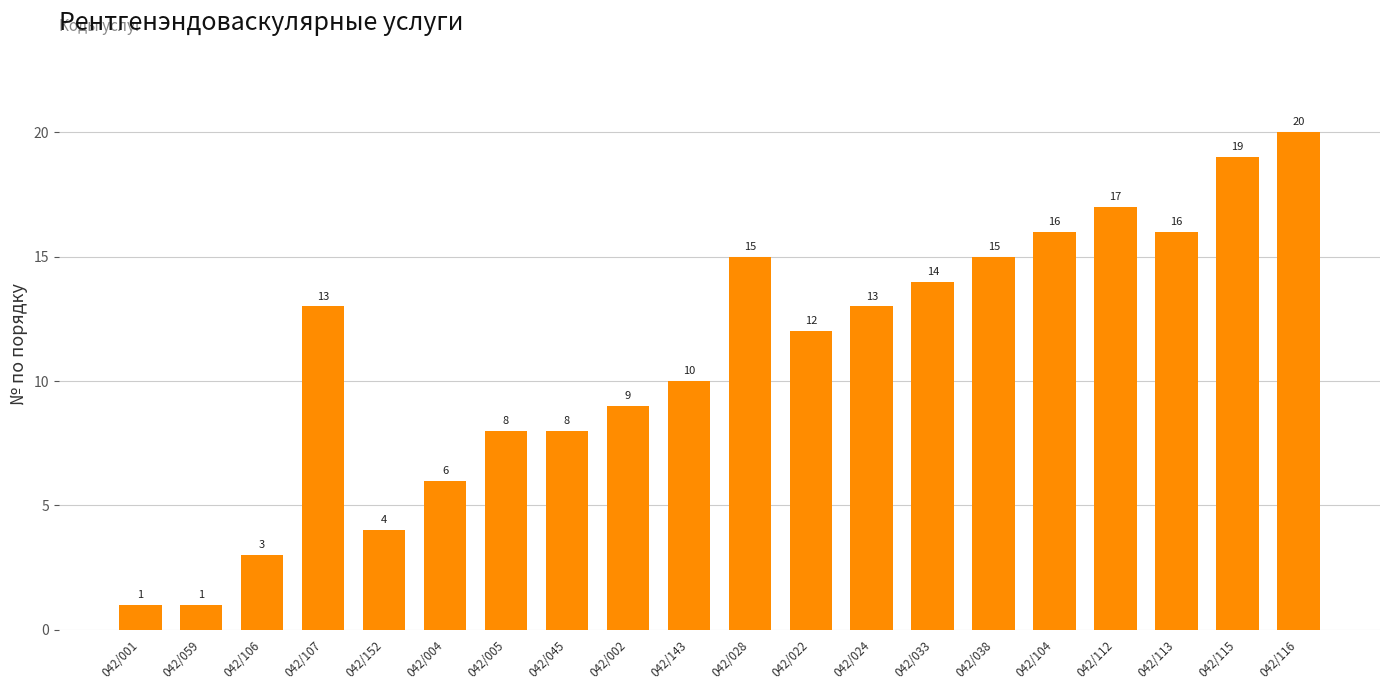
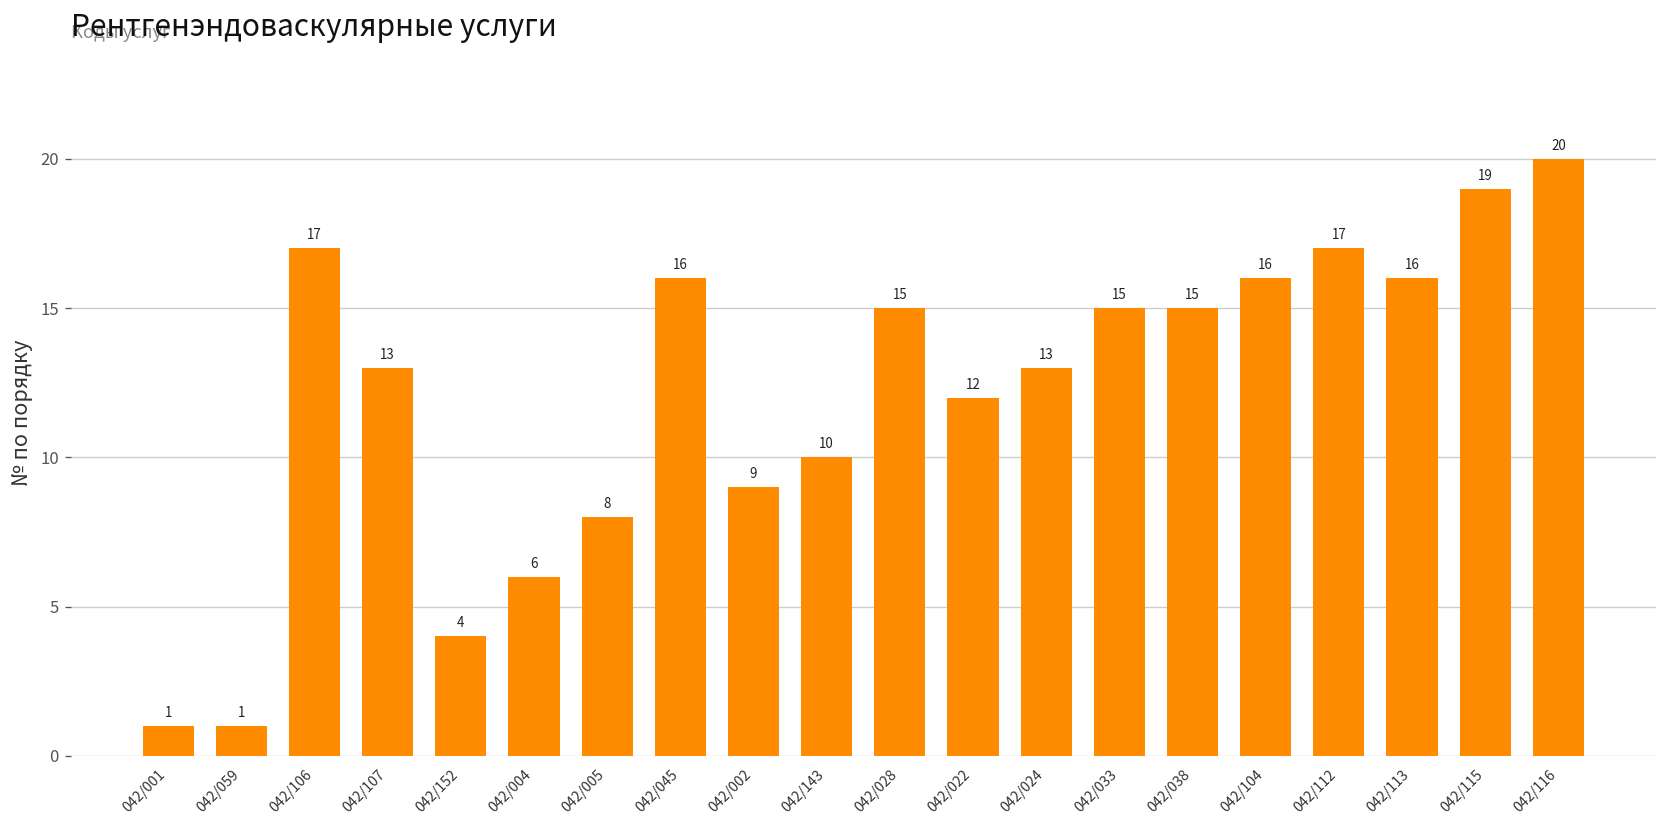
  {
    "042/001": 1,
    "042/059": 1,
-   "042/106": 3,
+   "042/106": 17,
    "042/107": 13,
    "042/152": 4,
    "042/004": 6,
    "042/005": 8,
-   "042/045": 8,
+   "042/045": 16,
    "042/002": 9,
    "042/143": 10,
    "042/028": 15,
    "042/022": 12,
    "042/024": 13,
-   "042/033": 14,
+   "042/033": 15,
    "042/038": 15,
    "042/104": 16,
    "042/112": 17,
    "042/113": 16,
    "042/115": 19,
    "042/116": 20
  }
